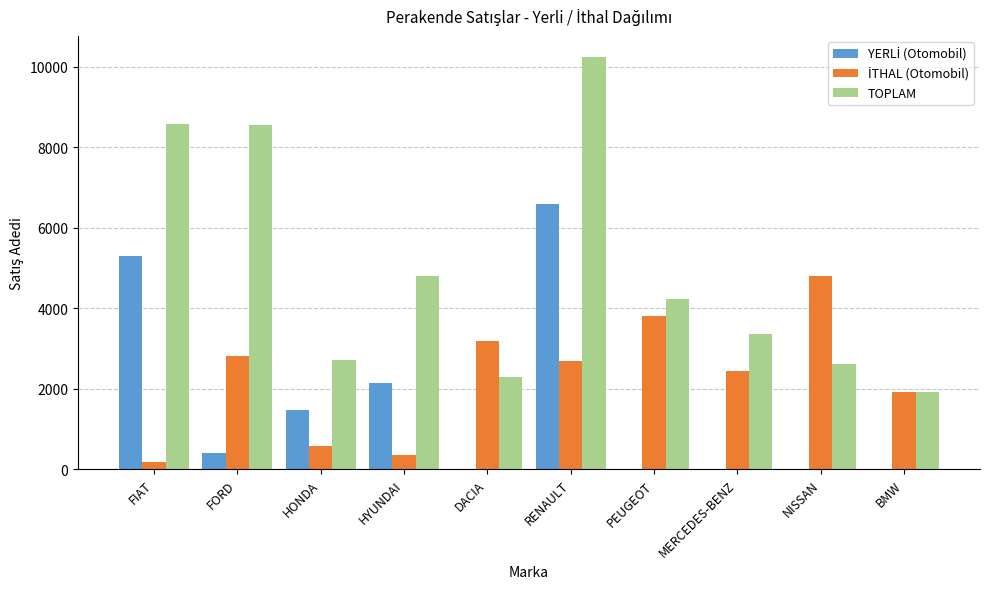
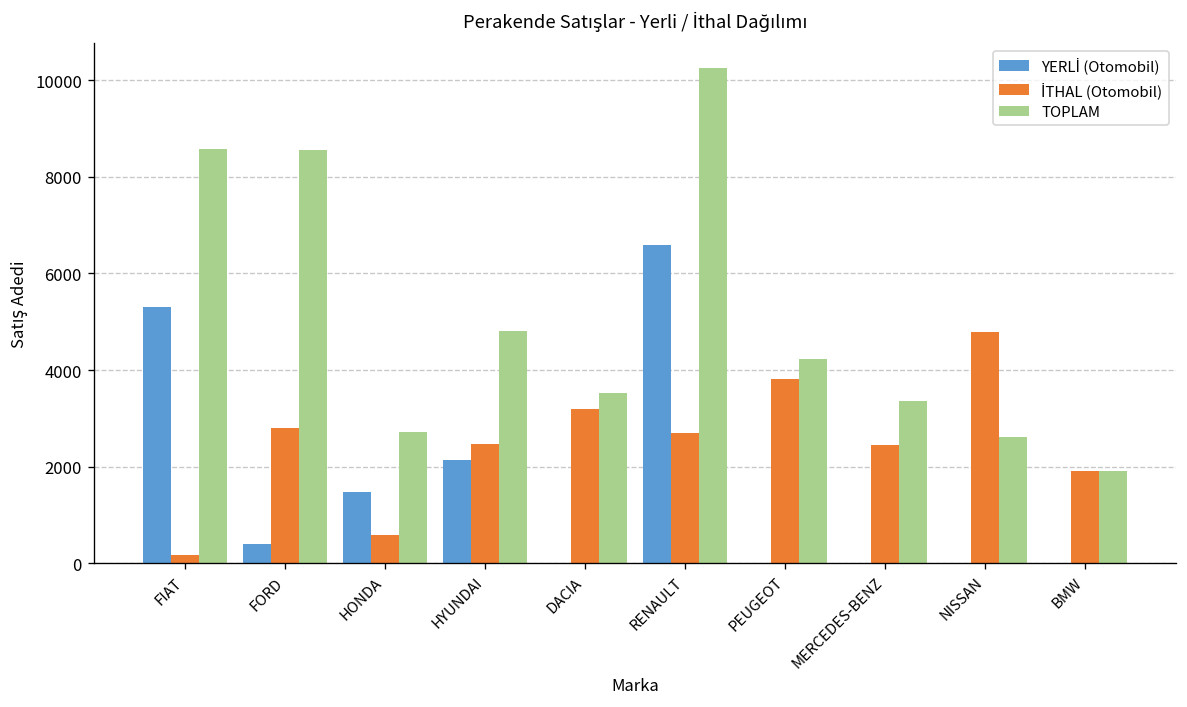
  {
    "YERLİ (Otomobil)": {
      "FIAT": 5300,
      "FORD": 400,
      "HONDA": 1500,
      "HYUNDAI": 2100,
      "DACIA": 0,
      "RENAULT": 6600,
      "PEUGEOT": 0,
      "MERCEDES-BENZ": 0,
      "NISSAN": 0,
      "BMW": 0
    },
    "İTHAL (Otomobil)": {
      "FIAT": 200,
      "FORD": 2800,
      "HONDA": 600,
-     "HYUNDAI": 400,
+     "HYUNDAI": 2500,
      "DACIA": 3200,
      "RENAULT": 2700,
      "PEUGEOT": 3800,
      "MERCEDES-BENZ": 2400,
      "NISSAN": 4800,
      "BMW": 1900
    },
    "TOPLAM": {
      "FIAT": 8600,
      "FORD": 8600,
      "HONDA": 2700,
      "HYUNDAI": 4800,
-     "DACIA": 2300,
+     "DACIA": 3500,
      "RENAULT": 10200,
      "PEUGEOT": 4200,
      "MERCEDES-BENZ": 3400,
      "NISSAN": 2600,
      "BMW": 1900
    }
  }
